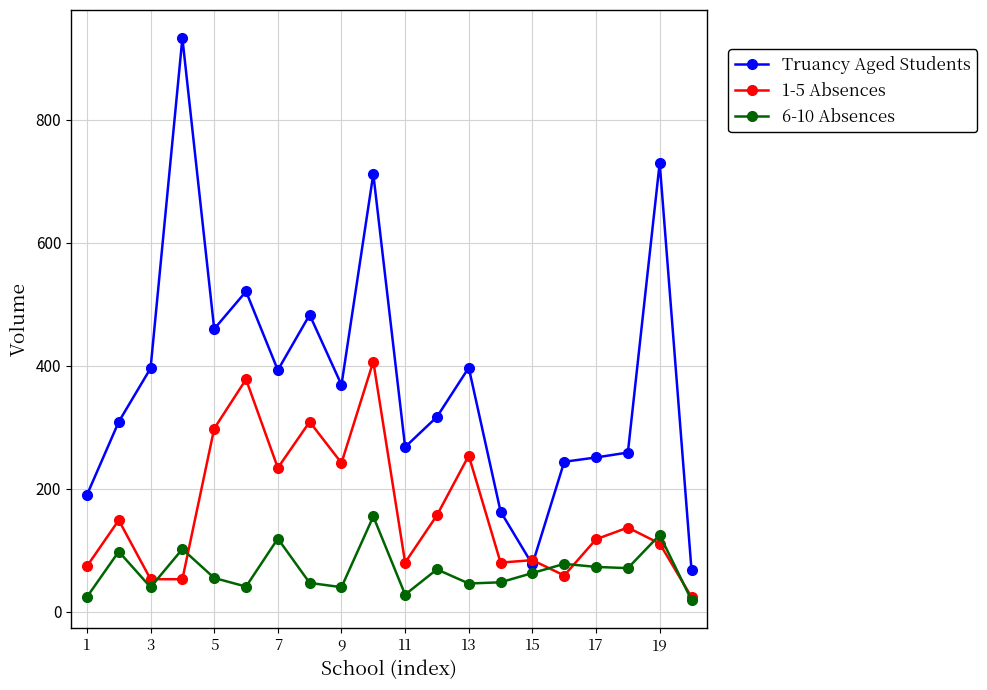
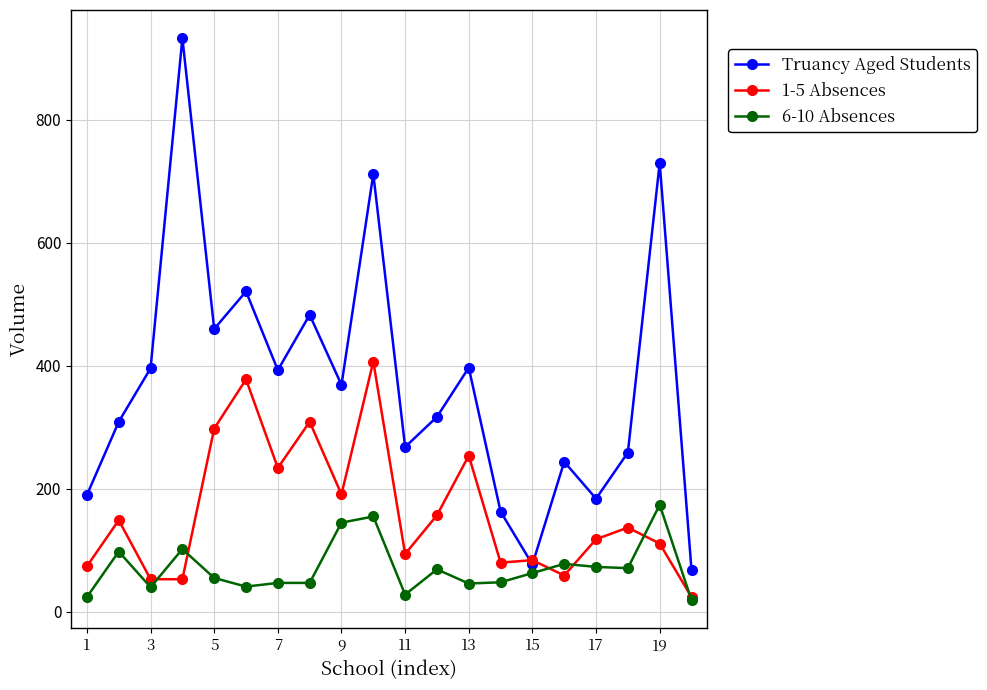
  {
    "Truancy Aged Students": {
      "1": 190,
      "3": 400,
      "5": 460,
      "7": 390,
      "9": 370,
      "11": 270,
      "13": 400,
      "15": 80,
-     "17": 250,
+     "17": 180,
      "19": 730
    },
    "1-5 Absences": {
      "1": 70,
      "3": 50,
      "5": 300,
      "7": 230,
-     "9": 240,
-     "11": 80,
+     "9": 190,
+     "11": 90,
      "13": 250,
      "15": 80,
      "17": 120,
      "19": 110
    },
    "6-10 Absences": {
      "1": 20,
      "3": 40,
      "5": 60,
-     "7": 120,
-     "9": 40,
+     "7": 50,
+     "9": 150,
      "11": 30,
      "13": 50,
      "15": 60,
      "17": 70,
-     "19": 130
+     "19": 170
    }
  }
